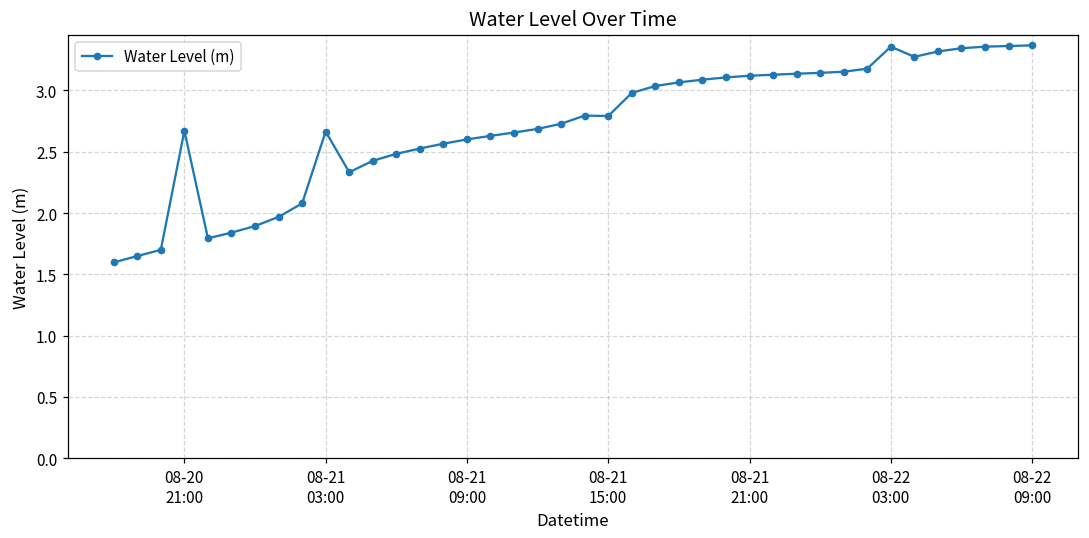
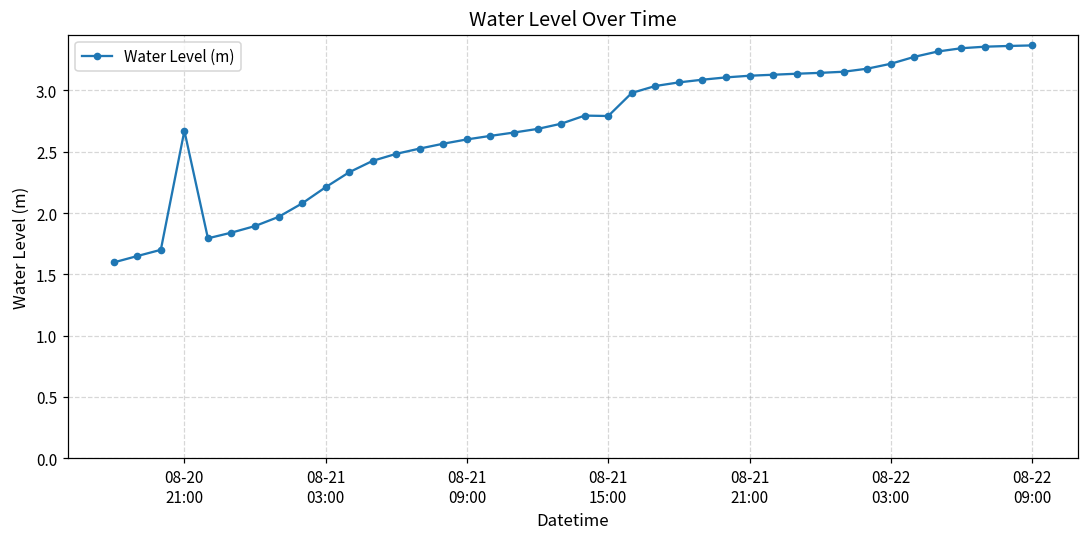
  {
    "08-20 21:00": 2.67,
-   "08-21 03:00": 2.67,
+   "08-21 03:00": 2.21,
    "08-21 09:00": 2.60,
    "08-21 15:00": 2.79,
    "08-21 21:00": 3.12,
-   "08-22 03:00": 3.36,
+   "08-22 03:00": 3.22,
    "08-22 09:00": 3.37
  }
